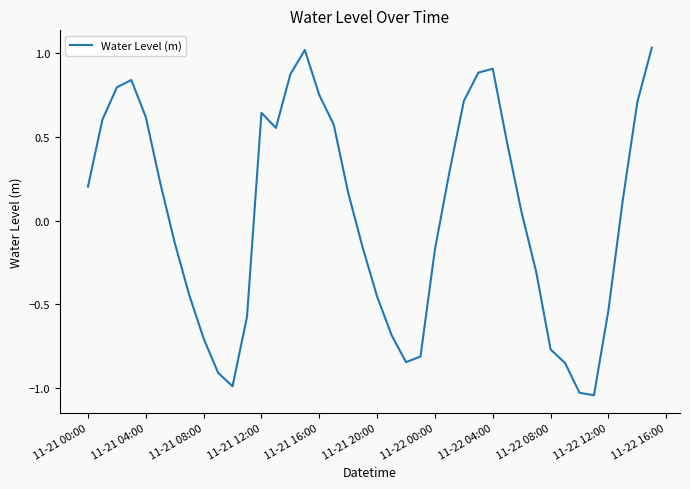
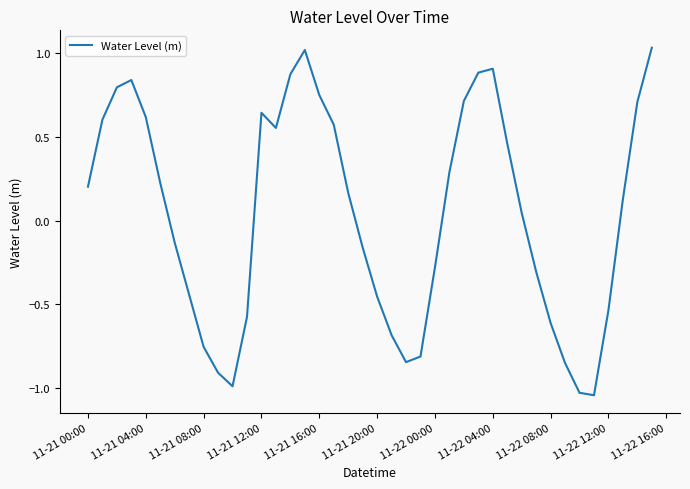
  {
    "11-21 00:00": 0.20,
    "11-21 04:00": 0.62,
-   "11-21 08:00": -0.70,
+   "11-21 08:00": -0.75,
    "11-21 12:00": 0.65,
    "11-21 16:00": 0.75,
    "11-21 20:00": -0.45,
-   "11-22 00:00": -0.17,
+   "11-22 00:00": -0.28,
    "11-22 04:00": 0.91,
-   "11-22 08:00": -0.77,
+   "11-22 08:00": -0.61,
    "11-22 12:00": -0.53
  }
